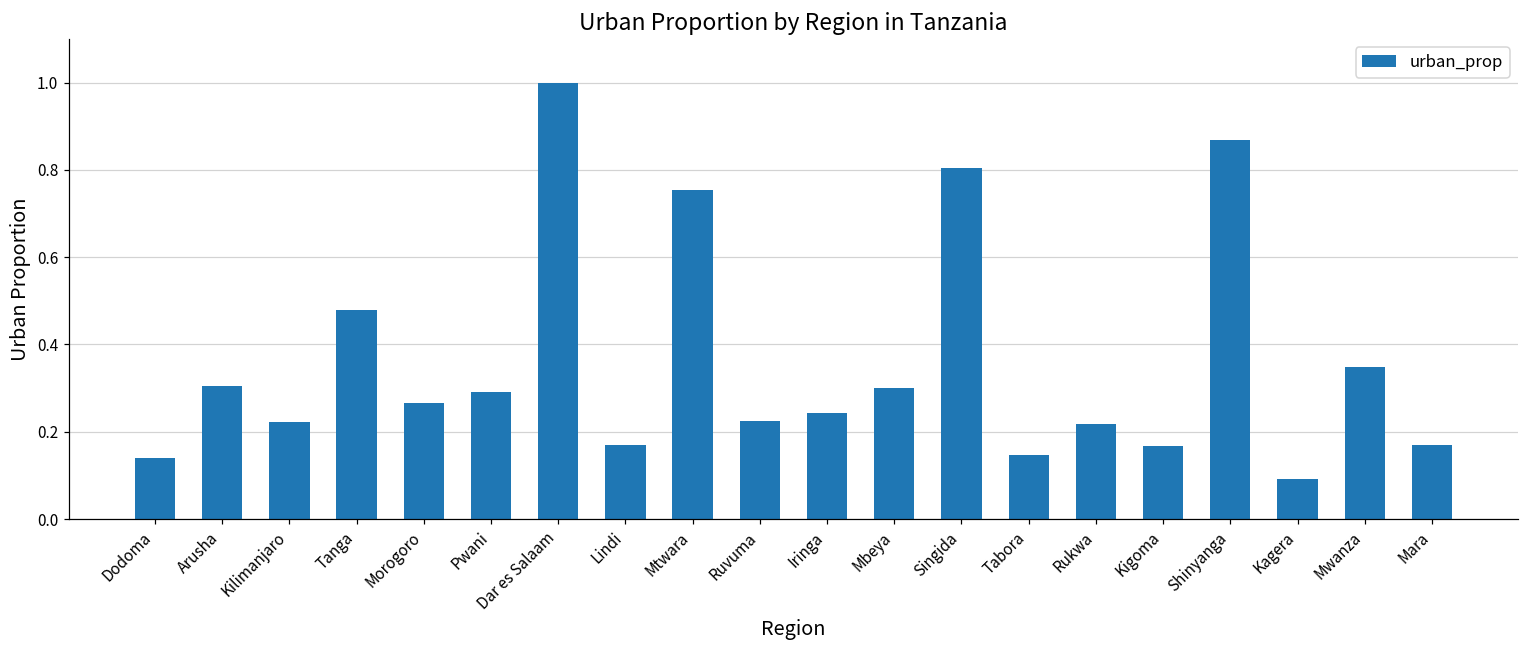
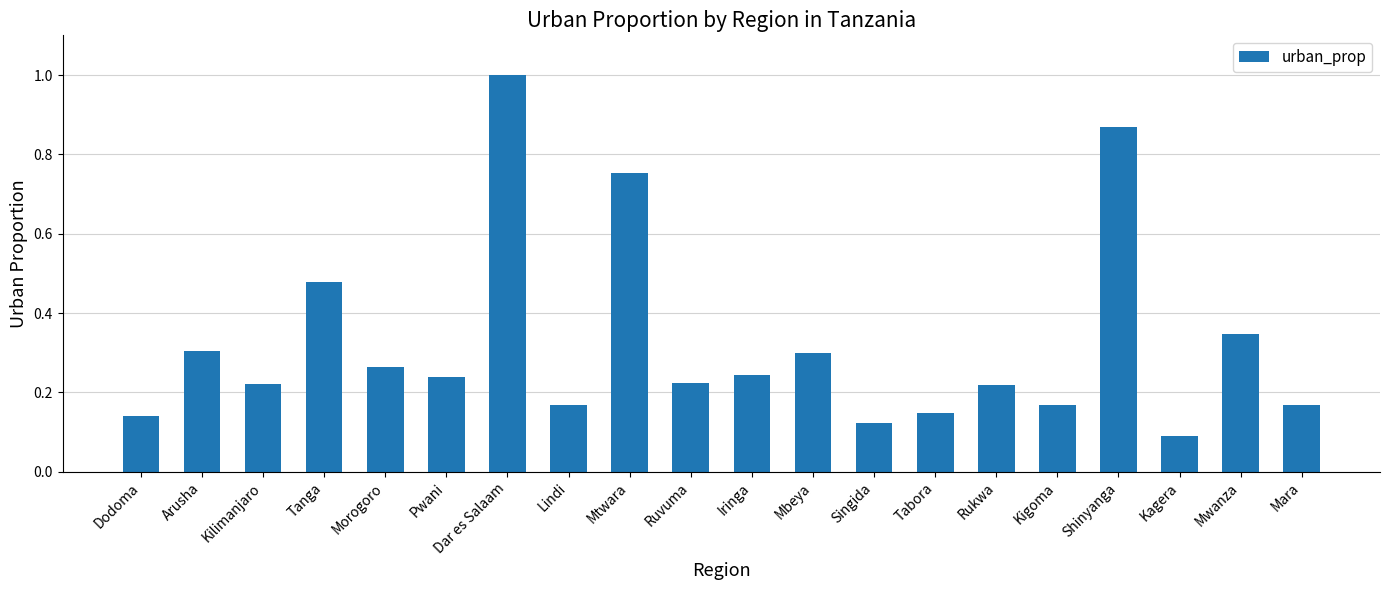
  {
    "Dodoma": 0.14,
    "Arusha": 0.30,
    "Kilimanjaro": 0.22,
    "Tanga": 0.48,
    "Morogoro": 0.27,
-   "Pwani": 0.29,
+   "Pwani": 0.24,
    "Dar es Salaam": 1.00,
    "Lindi": 0.17,
    "Mtwara": 0.75,
    "Ruvuma": 0.22,
    "Iringa": 0.24,
    "Mbeya": 0.30,
-   "Singida": 0.80,
+   "Singida": 0.12,
    "Tabora": 0.15,
    "Rukwa": 0.22,
    "Kigoma": 0.17,
    "Shinyanga": 0.87,
    "Kagera": 0.09,
    "Mwanza": 0.35,
    "Mara": 0.17
  }
